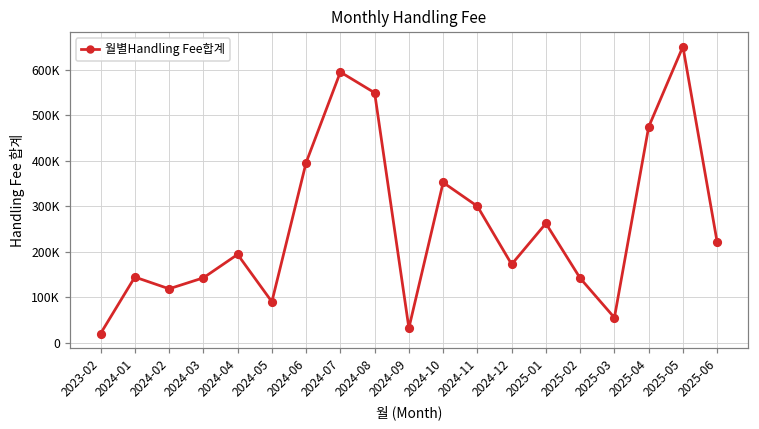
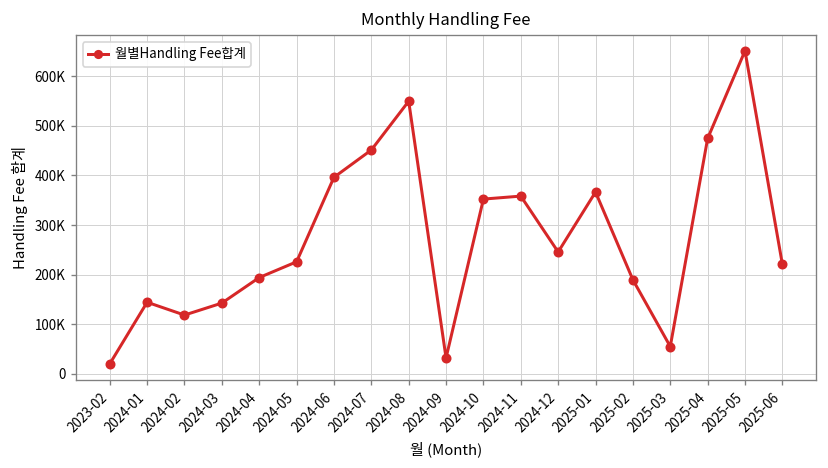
  {
    "2023-02": 20000,
    "2024-01": 140000,
    "2024-02": 120000,
    "2024-03": 140000,
    "2024-04": 190000,
-   "2024-05": 90000,
+   "2024-05": 230000,
    "2024-06": 400000,
-   "2024-07": 600000,
+   "2024-07": 450000,
    "2024-08": 550000,
    "2024-09": 30000,
    "2024-10": 350000,
-   "2024-11": 300000,
-   "2024-12": 170000,
-   "2025-01": 260000,
-   "2025-02": 140000,
+   "2024-11": 360000,
+   "2024-12": 250000,
+   "2025-01": 370000,
+   "2025-02": 190000,
    "2025-03": 60000,
    "2025-04": 470000,
    "2025-05": 650000,
    "2025-06": 220000
  }
